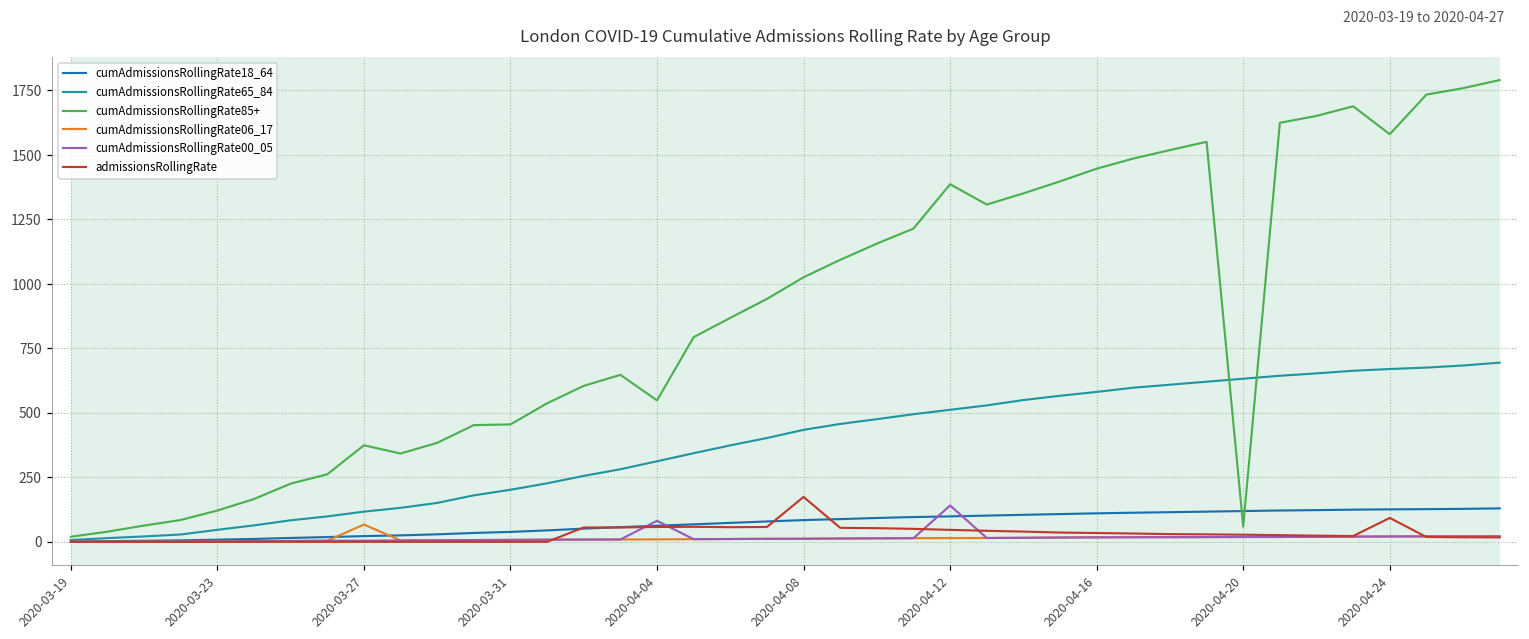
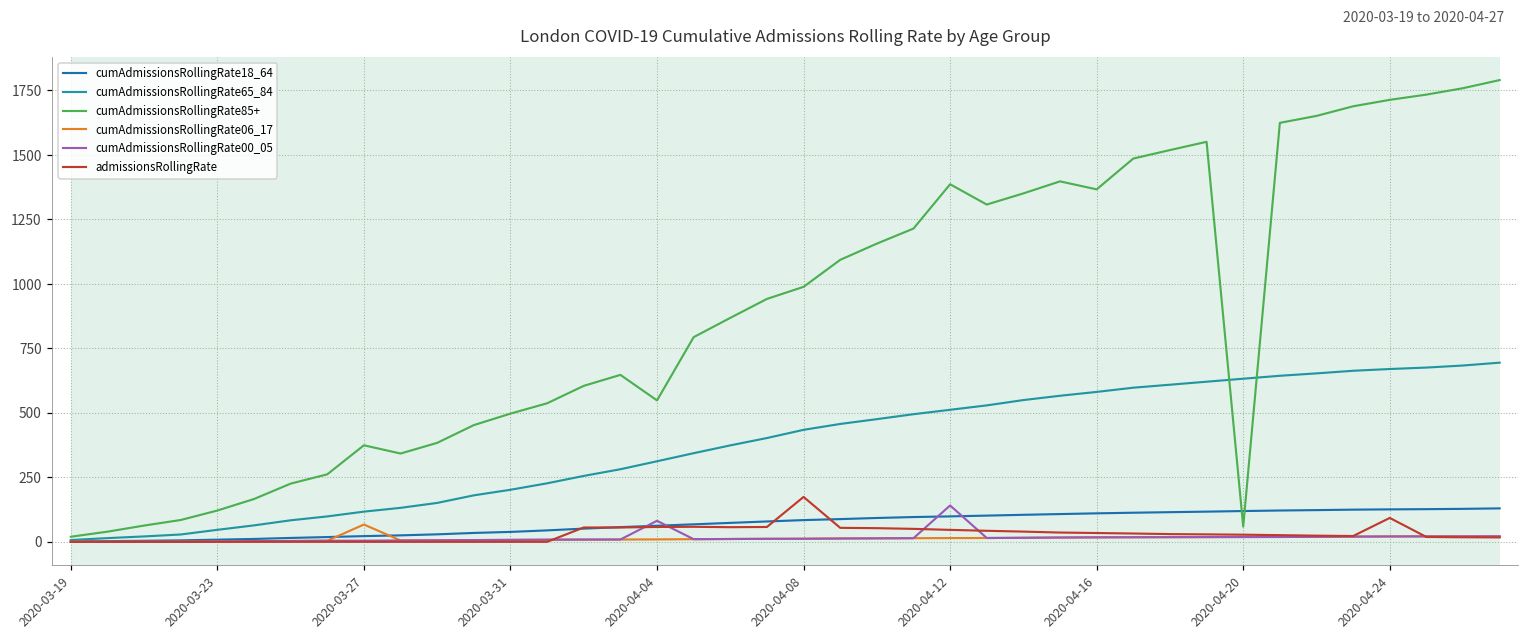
  {
    "cumAdmissionsRollingRate85+": {
      "2020-03-19": 20,
      "2020-03-23": 120,
      "2020-03-27": 370,
-     "2020-03-31": 460,
+     "2020-03-31": 500,
      "2020-04-04": 550,
-     "2020-04-08": 1030,
+     "2020-04-08": 990,
      "2020-04-12": 1390,
-     "2020-04-16": 1450,
+     "2020-04-16": 1370,
      "2020-04-20": 60,
-     "2020-04-24": 1580
+     "2020-04-24": 1710
    },
    "cumAdmissionsRollingRate06_17": {
      "2020-03-27": 70,
      "2020-04-04": 10,
      "2020-04-12": 10
    },
    "cumAdmissionsRollingRate00_05": {
      "2020-04-04": 80,
      "2020-04-12": 140
    },
    "admissionsRollingRate": {
      "2020-04-08": 170,
      "2020-04-12": 50,
      "2020-04-16": 30,
      "2020-04-24": 90
    }
  }
